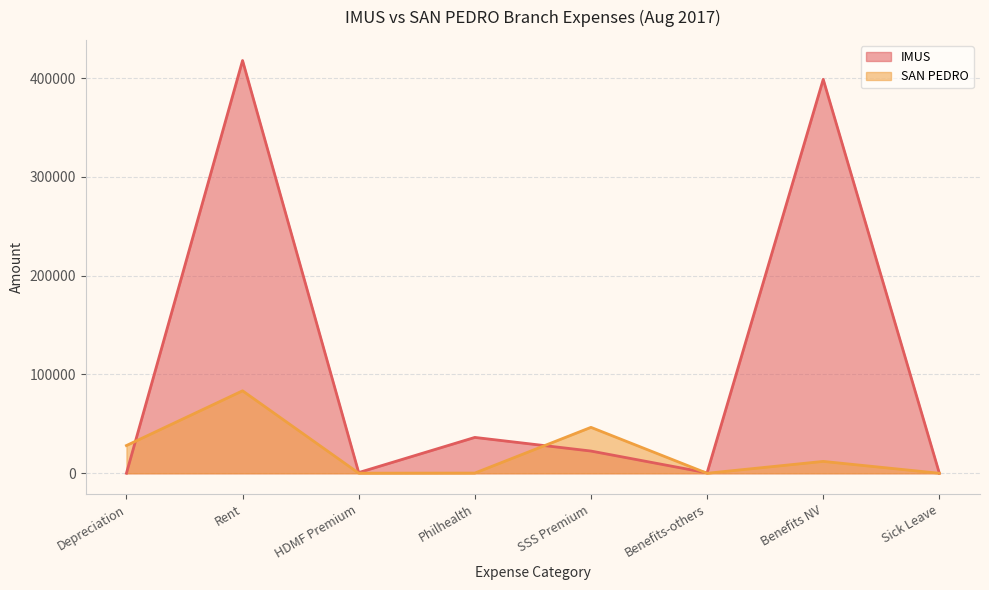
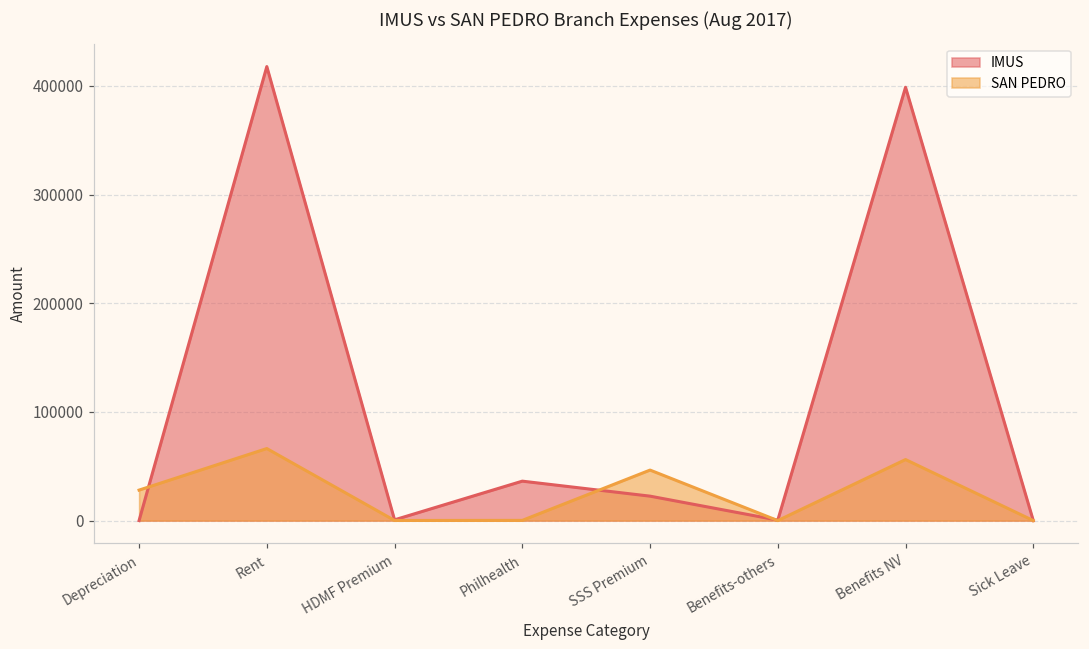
  {
    "IMUS": {
      "Depreciation": 0,
      "Rent": 420000,
      "Philhealth": 40000,
      "SSS Premium": 20000,
      "Benefits NV": 400000
    },
    "SAN PEDRO": {
      "Depreciation": 30000,
-     "Rent": 80000,
+     "Rent": 70000,
      "Philhealth": 0,
      "SSS Premium": 50000,
-     "Benefits NV": 10000
+     "Benefits NV": 60000
    }
  }
